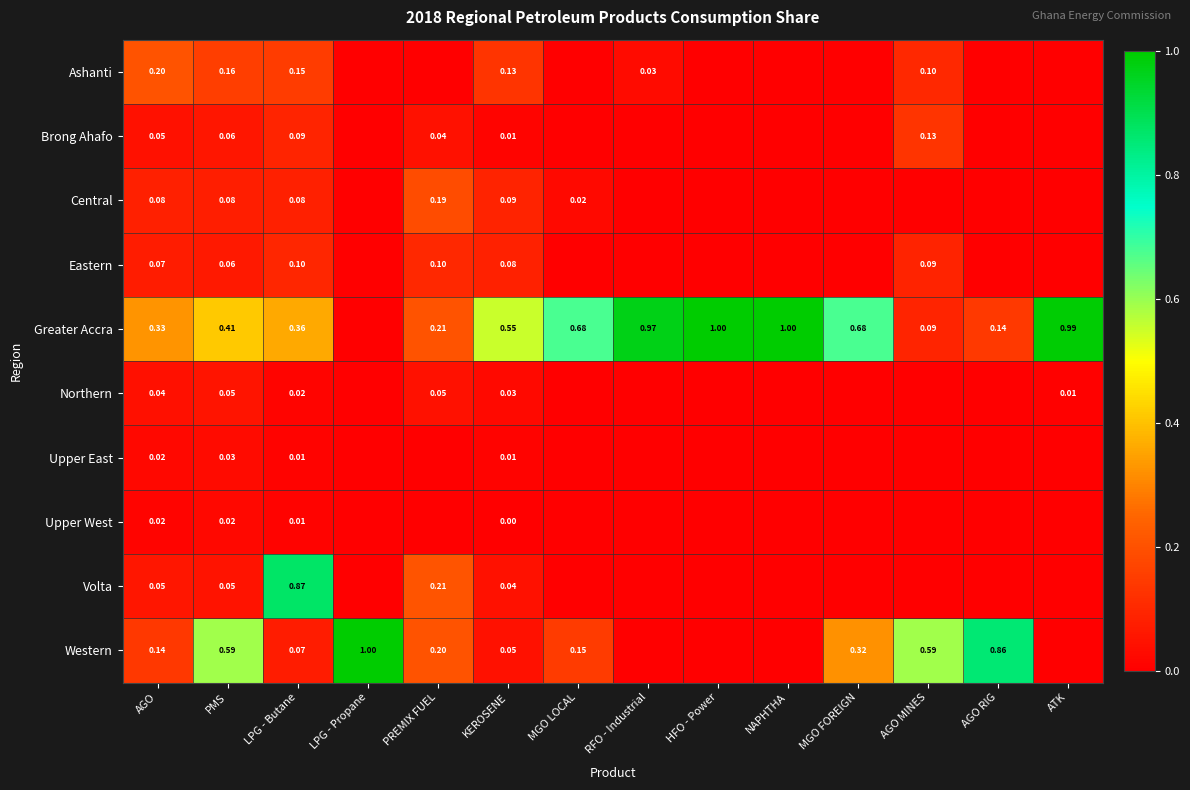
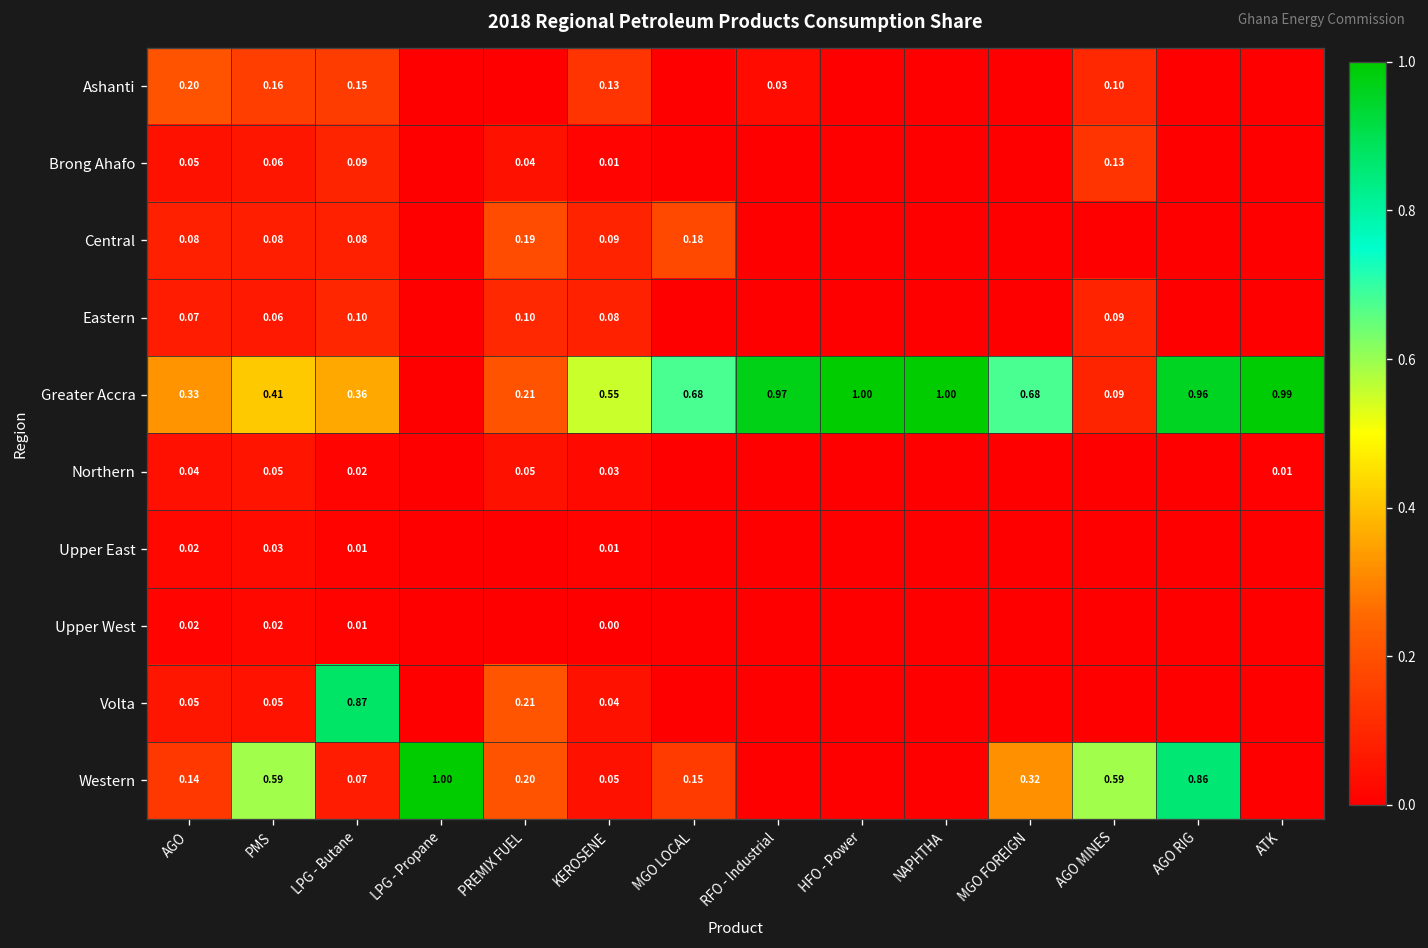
  {
    "Ashanti": {
      "AGO": 0.20,
      "PMS": 0.16,
      "LPG - Butane": 0.15,
      "KEROSENE": 0.13,
      "RFO - Industrial": 0.03,
      "AGO MINES": 0.10
    },
    "Brong Ahafo": {
      "AGO": 0.05,
      "PMS": 0.06,
      "LPG - Butane": 0.09,
      "PREMIX FUEL": 0.04,
      "KEROSENE": 0.01,
      "AGO MINES": 0.13
    },
    "Central": {
      "AGO": 0.08,
      "PMS": 0.08,
      "LPG - Butane": 0.08,
      "PREMIX FUEL": 0.19,
      "KEROSENE": 0.09,
-     "MGO LOCAL": 0.02
+     "MGO LOCAL": 0.18
    },
    "Eastern": {
      "AGO": 0.07,
      "PMS": 0.06,
      "LPG - Butane": 0.10,
      "PREMIX FUEL": 0.10,
      "KEROSENE": 0.08,
      "AGO MINES": 0.09
    },
    "Greater Accra": {
      "AGO": 0.33,
      "PMS": 0.41,
      "LPG - Butane": 0.36,
      "PREMIX FUEL": 0.21,
      "KEROSENE": 0.55,
      "MGO LOCAL": 0.68,
      "RFO - Industrial": 0.97,
      "HFO - Power": 1.00,
      "NAPHTHA": 1.00,
      "MGO FOREIGN": 0.68,
      "AGO MINES": 0.09,
-     "AGO RIG": 0.14,
+     "AGO RIG": 0.96,
      "ATK": 0.99
    },
    "Northern": {
      "AGO": 0.04,
      "PMS": 0.05,
      "LPG - Butane": 0.02,
      "PREMIX FUEL": 0.05,
      "KEROSENE": 0.03,
      "ATK": 0.01
    },
    "Upper East": {
      "AGO": 0.02,
      "PMS": 0.03,
      "LPG - Butane": 0.01,
      "KEROSENE": 0.01
    },
    "Upper West": {
      "AGO": 0.02,
      "PMS": 0.02,
      "LPG - Butane": 0.01,
      "KEROSENE": 0.00
    },
    "Volta": {
      "AGO": 0.05,
      "PMS": 0.05,
      "LPG - Butane": 0.87,
      "PREMIX FUEL": 0.21,
      "KEROSENE": 0.04
    },
    "Western": {
      "AGO": 0.14,
      "PMS": 0.59,
      "LPG - Butane": 0.07,
      "LPG - Propane": 1.00,
      "PREMIX FUEL": 0.20,
      "KEROSENE": 0.05,
      "MGO LOCAL": 0.15,
      "MGO FOREIGN": 0.32,
      "AGO MINES": 0.59,
      "AGO RIG": 0.86
    }
  }
